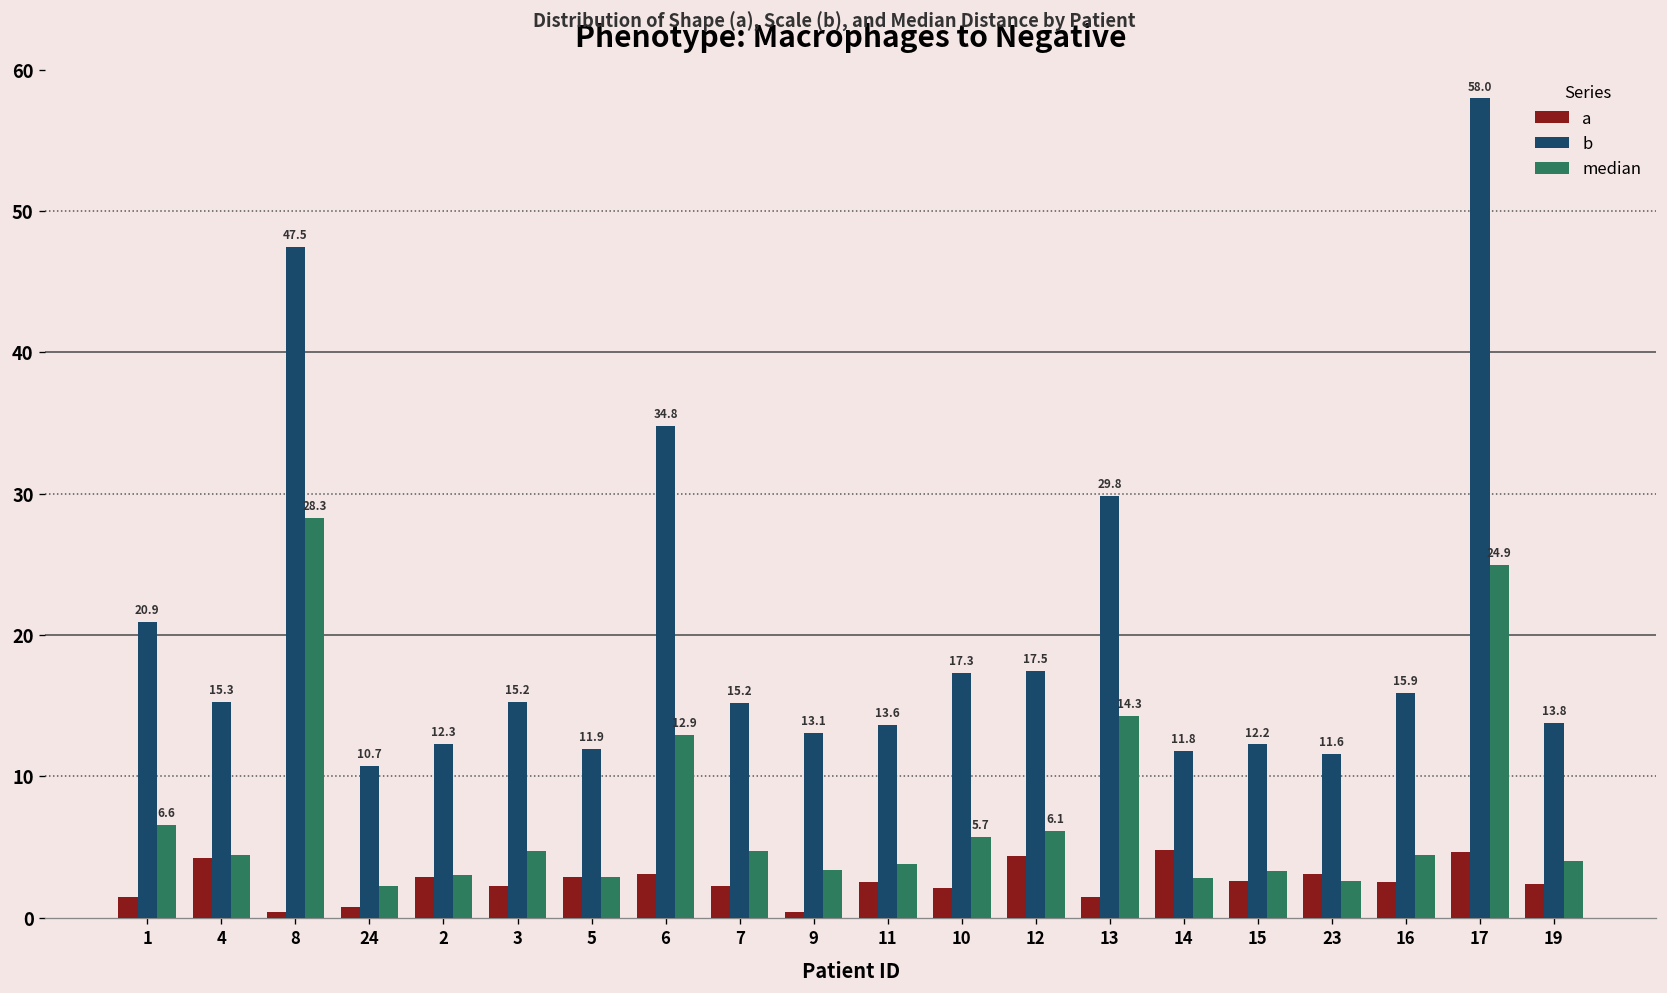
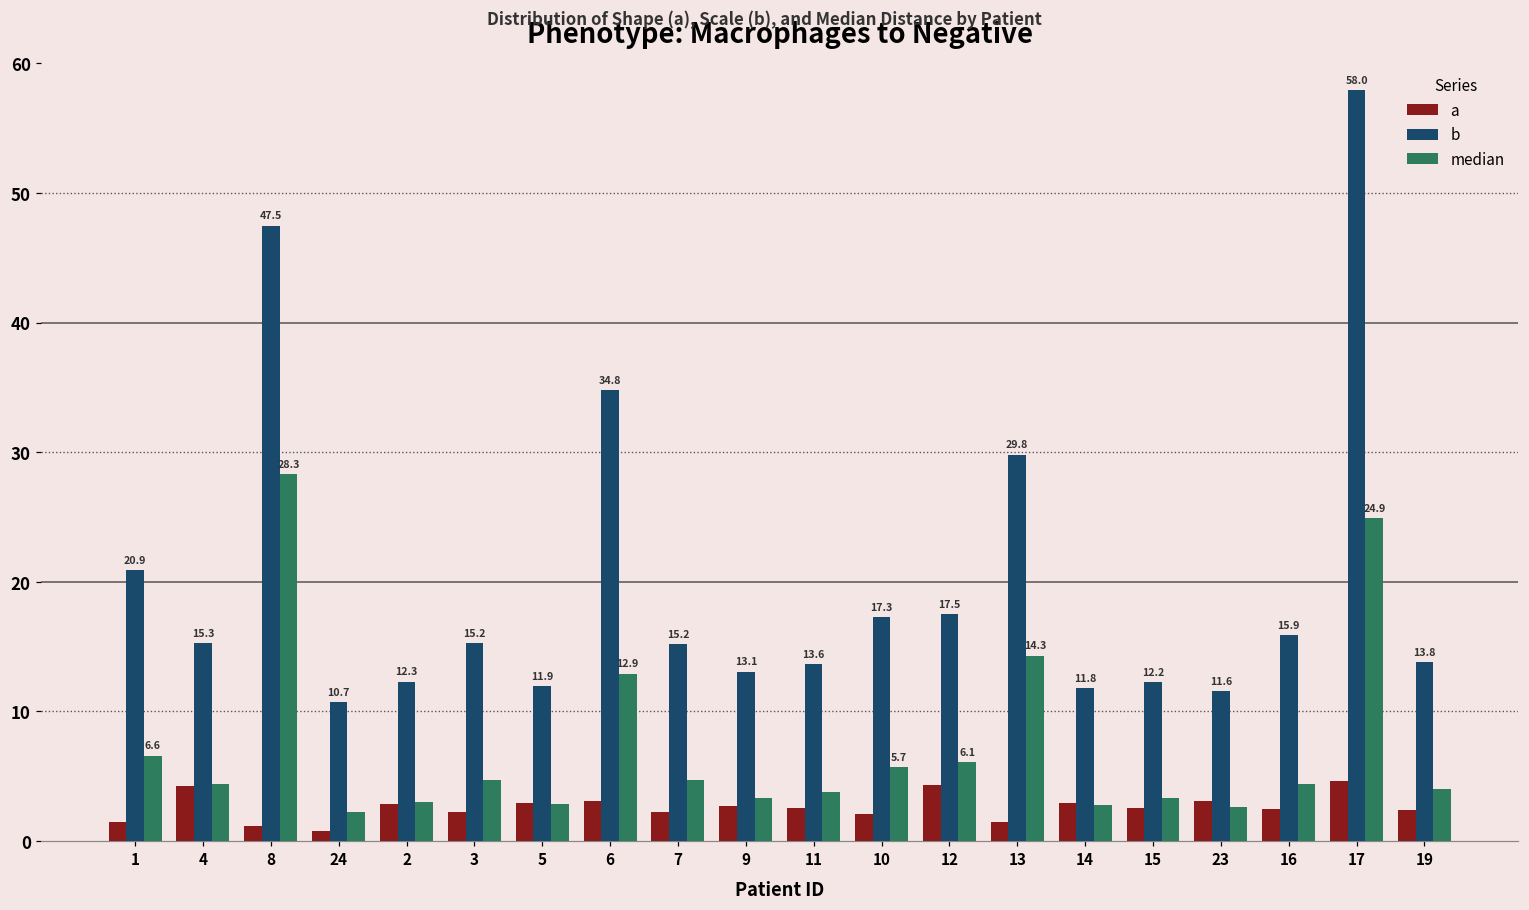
  {
    "a": {
      "1": 1.4,
      "4": 4.2,
-     "8": 0.4,
+     "8": 1.2,
      "24": 0.8,
      "2": 2.9,
      "3": 2.3,
      "5": 2.9,
      "6": 3.1,
      "7": 2.2,
-     "9": 0.4,
+     "9": 2.7,
      "11": 2.5,
      "10": 2.1,
      "12": 4.3,
      "13": 1.4,
-     "14": 4.8,
+     "14": 2.9,
      "15": 2.6,
      "23": 3.1,
      "16": 2.5,
      "17": 4.6,
      "19": 2.4
    }
  }
